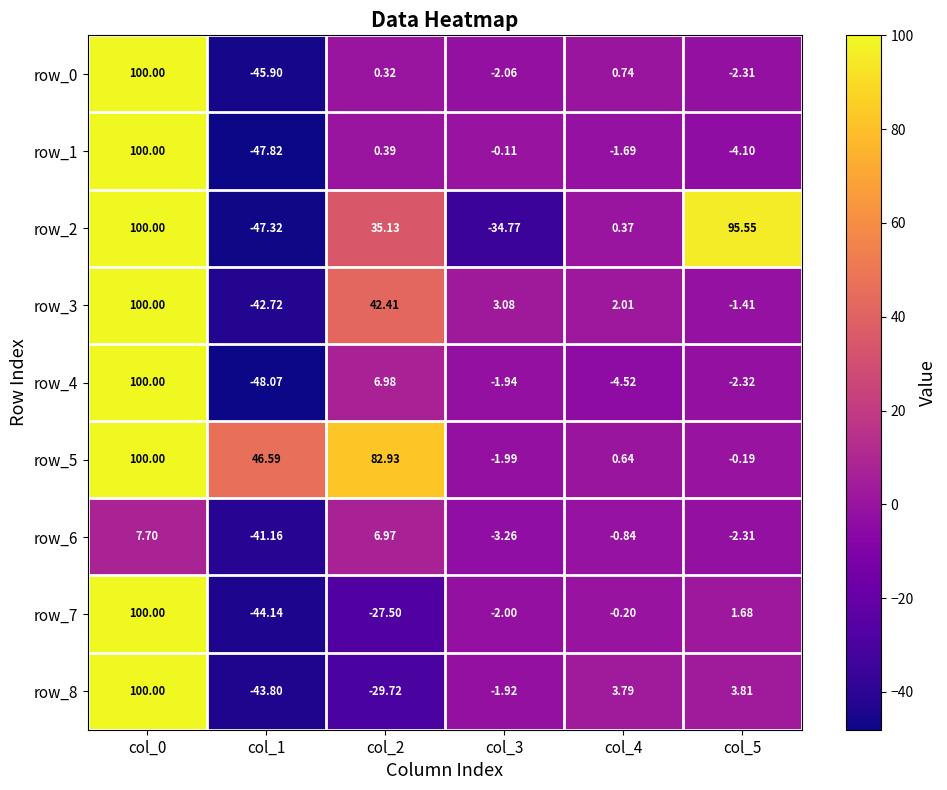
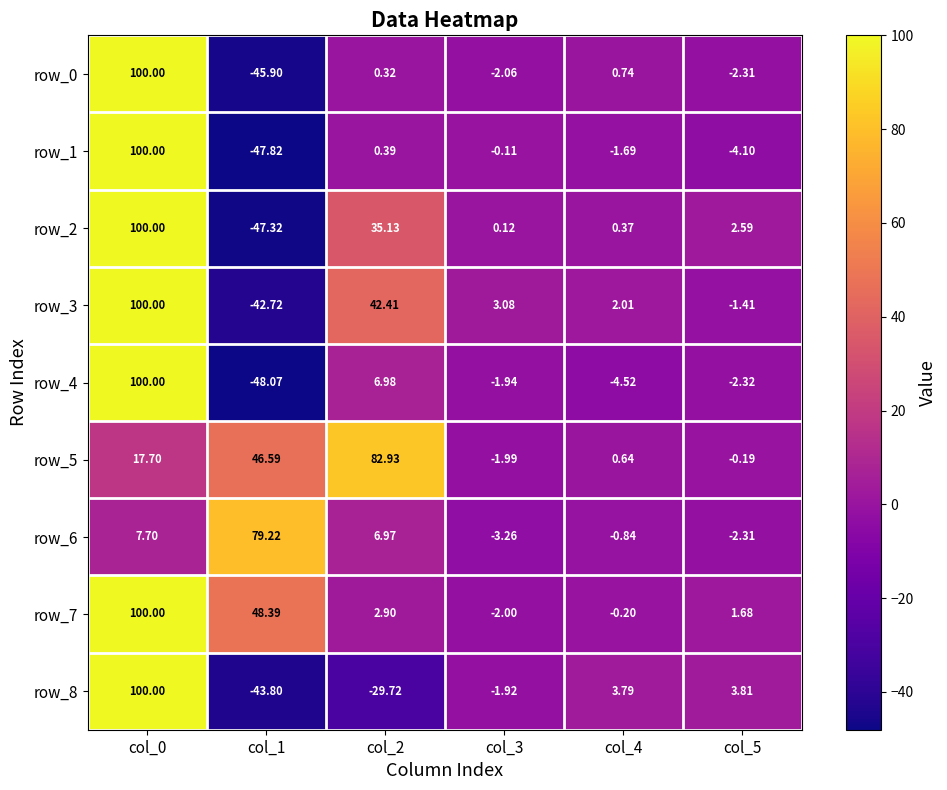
  {
    "row_0": {
      "col_0": 100.00,
      "col_1": -45.90,
      "col_2": 0.32,
      "col_3": -2.06,
      "col_4": 0.74,
      "col_5": -2.31
    },
    "row_1": {
      "col_0": 100.00,
      "col_1": -47.82,
      "col_2": 0.39,
      "col_3": -0.11,
      "col_4": -1.69,
      "col_5": -4.10
    },
    "row_2": {
      "col_0": 100.00,
      "col_1": -47.32,
      "col_2": 35.13,
-     "col_3": -34.77,
+     "col_3": 0.12,
      "col_4": 0.37,
-     "col_5": 95.55
+     "col_5": 2.59
    },
    "row_3": {
      "col_0": 100.00,
      "col_1": -42.72,
      "col_2": 42.41,
      "col_3": 3.08,
      "col_4": 2.01,
      "col_5": -1.41
    },
    "row_4": {
      "col_0": 100.00,
      "col_1": -48.07,
      "col_2": 6.98,
      "col_3": -1.94,
      "col_4": -4.52,
      "col_5": -2.32
    },
    "row_5": {
-     "col_0": 100.00,
+     "col_0": 17.70,
      "col_1": 46.59,
      "col_2": 82.93,
      "col_3": -1.99,
      "col_4": 0.64,
      "col_5": -0.19
    },
    "row_6": {
      "col_0": 7.70,
-     "col_1": -41.16,
+     "col_1": 79.22,
      "col_2": 6.97,
      "col_3": -3.26,
      "col_4": -0.84,
      "col_5": -2.31
    },
    "row_7": {
      "col_0": 100.00,
-     "col_1": -44.14,
-     "col_2": -27.50,
+     "col_1": 48.39,
+     "col_2": 2.90,
      "col_3": -2.00,
      "col_4": -0.20,
      "col_5": 1.68
    },
    "row_8": {
      "col_0": 100.00,
      "col_1": -43.80,
      "col_2": -29.72,
      "col_3": -1.92,
      "col_4": 3.79,
      "col_5": 3.81
    }
  }
